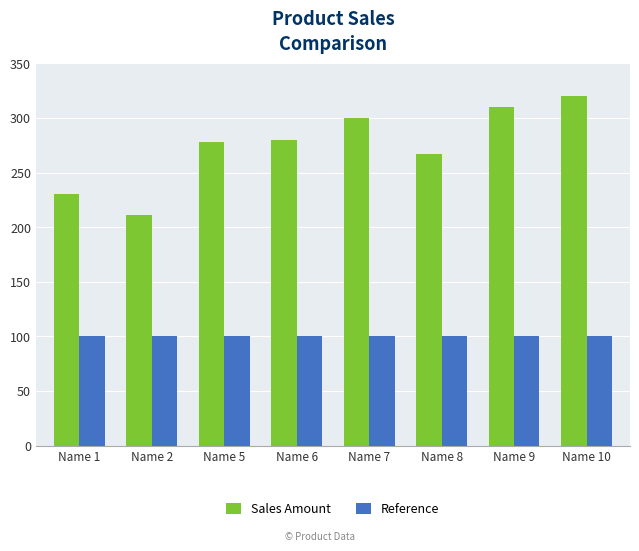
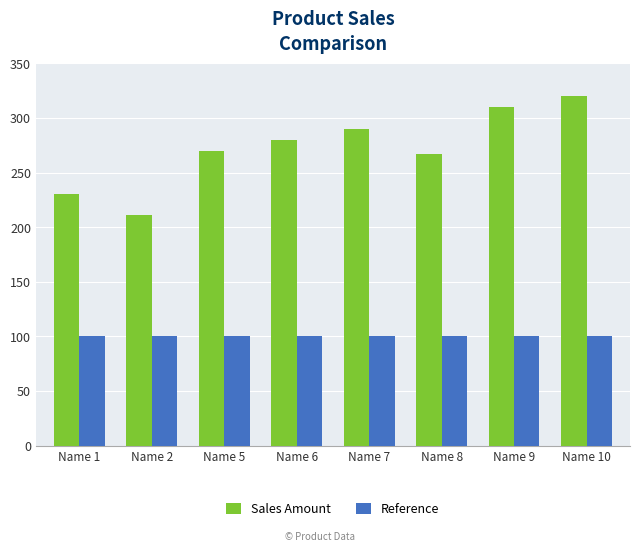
  {
    "Sales Amount": {
      "Name 1": 230,
      "Name 2": 211,
-     "Name 5": 278,
+     "Name 5": 270,
      "Name 6": 280,
-     "Name 7": 300,
+     "Name 7": 290,
      "Name 8": 267,
      "Name 9": 310,
      "Name 10": 320
    },
    "Reference": {
      "Name 1": 100,
      "Name 2": 100,
      "Name 5": 100,
      "Name 6": 100,
      "Name 7": 100,
      "Name 8": 100,
      "Name 9": 100,
      "Name 10": 100
    }
  }
